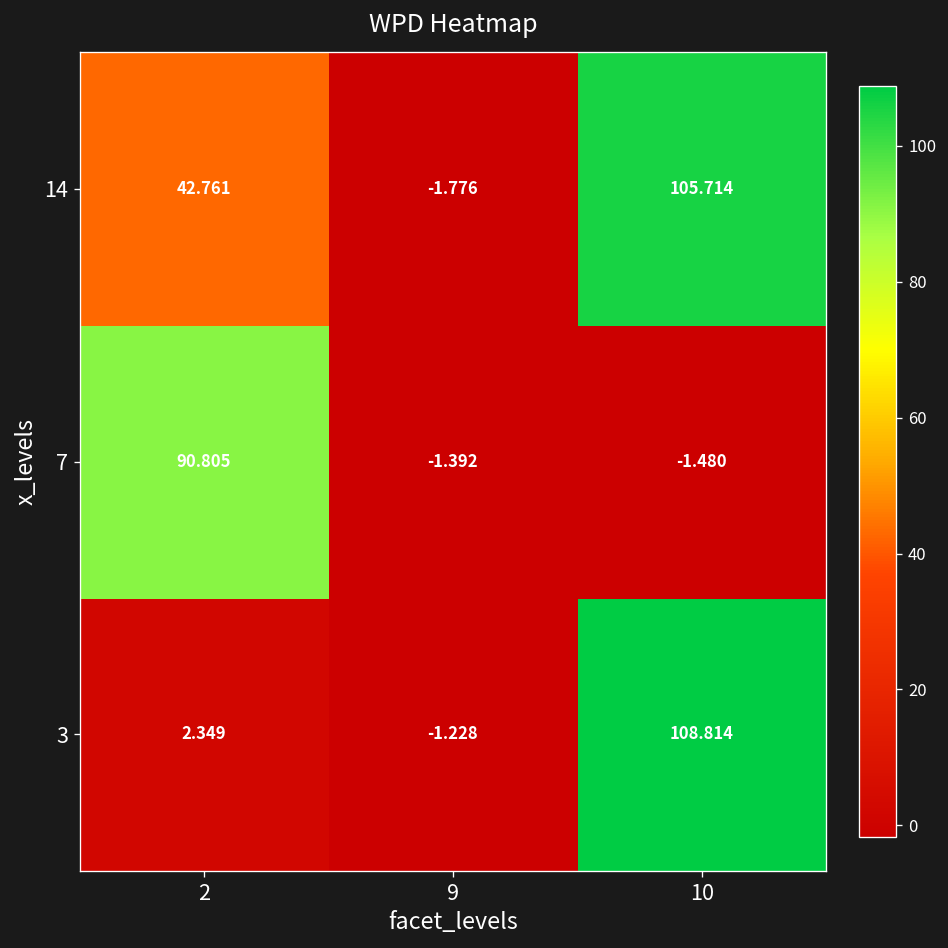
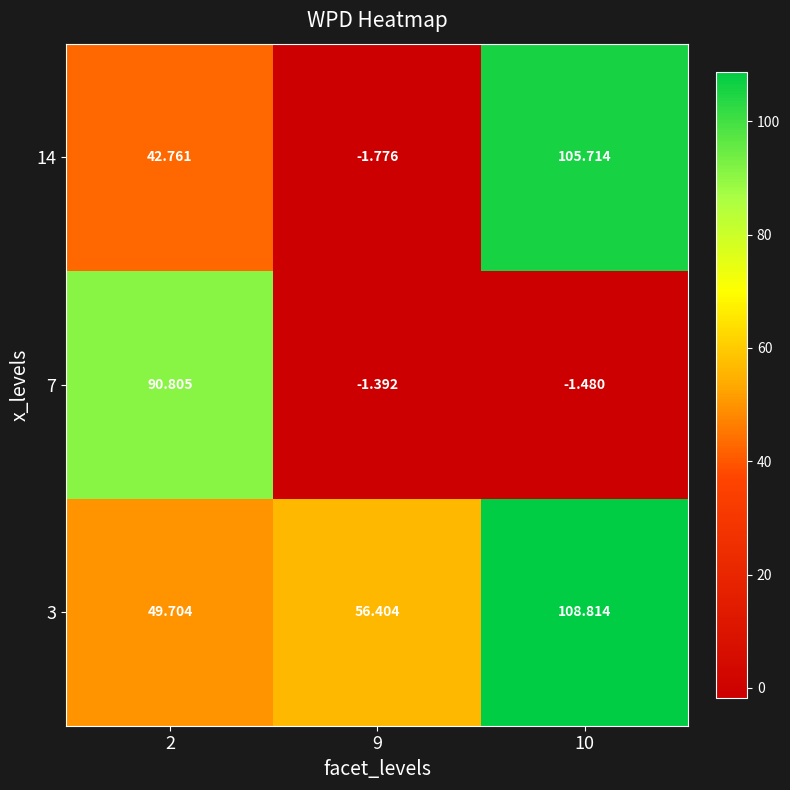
  {
    "14": {
      "2": 42.761,
      "9": -1.776,
      "10": 105.714
    },
    "7": {
      "2": 90.805,
      "9": -1.392,
      "10": -1.480
    },
    "3": {
-     "2": 2.349,
-     "9": -1.228,
+     "2": 49.704,
+     "9": 56.404,
      "10": 108.814
    }
  }
